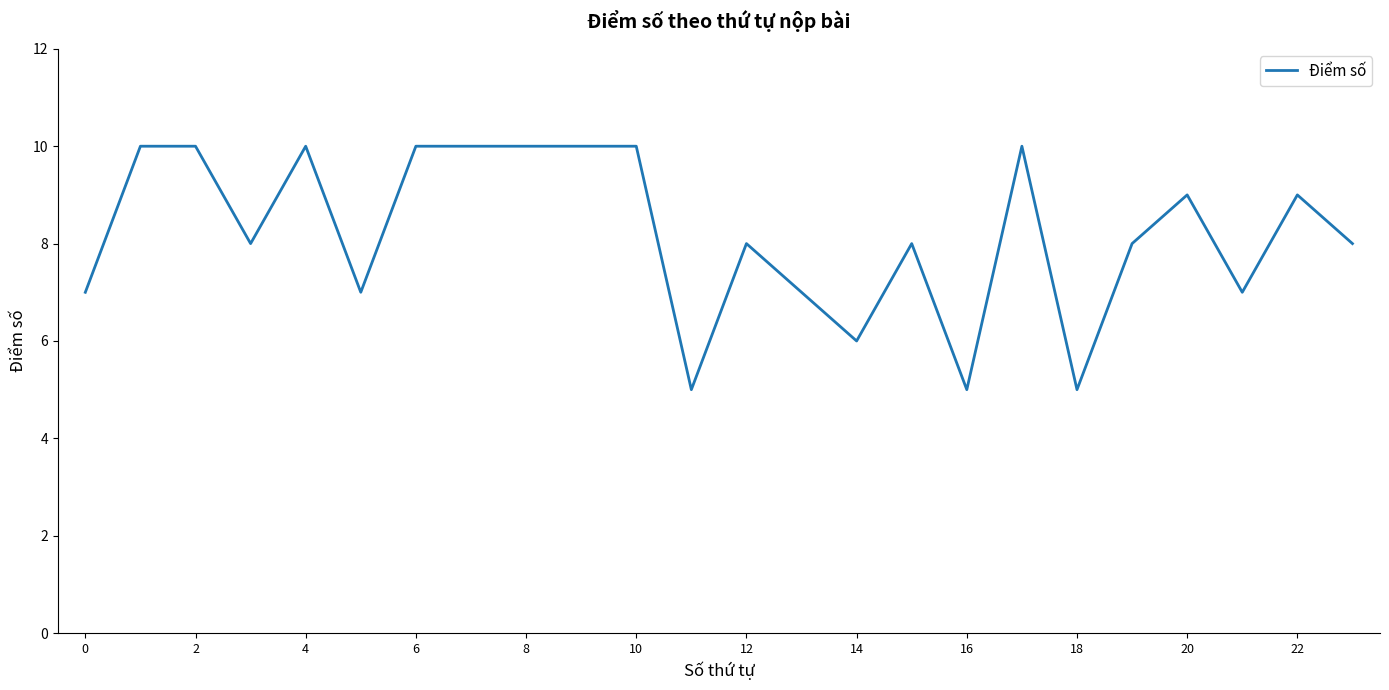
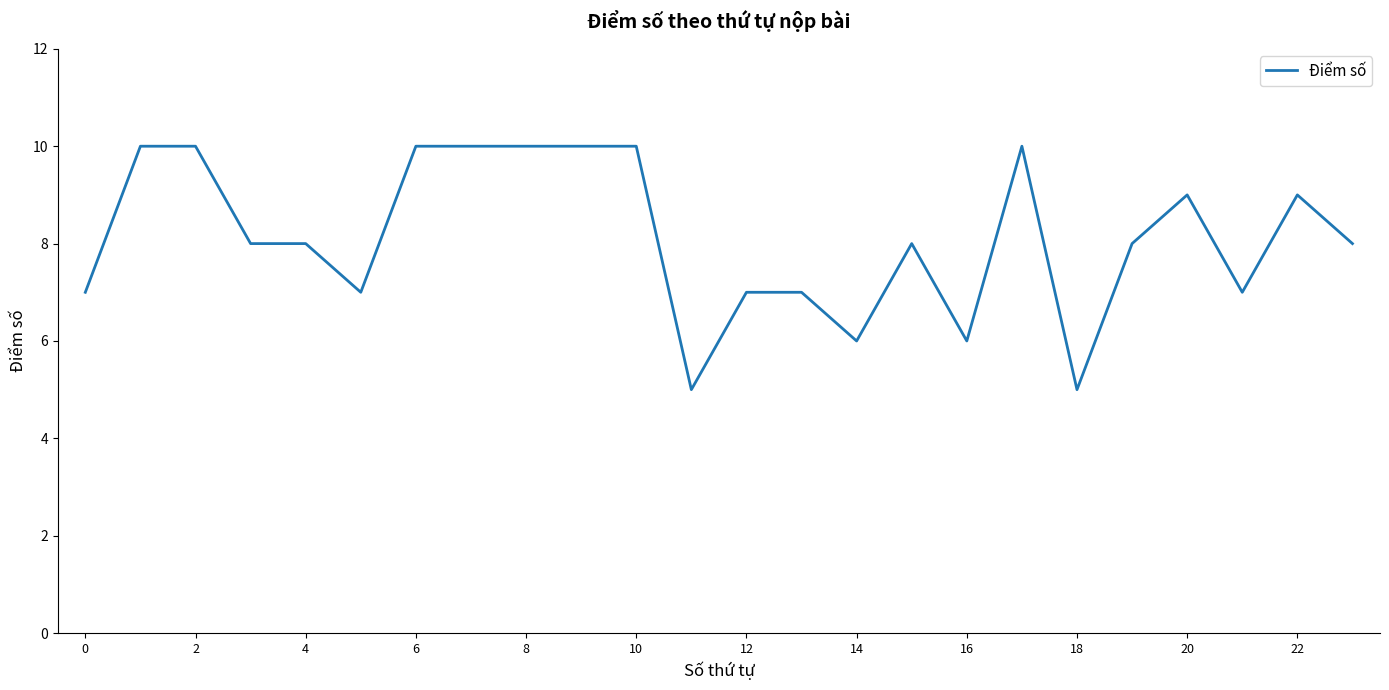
  {
    "0": 7,
    "2": 10,
-   "4": 10,
+   "4": 8,
    "6": 10,
    "8": 10,
    "10": 10,
-   "12": 8,
+   "12": 7,
    "14": 6,
-   "16": 5,
+   "16": 6,
    "18": 5,
    "20": 9,
    "22": 9
  }
